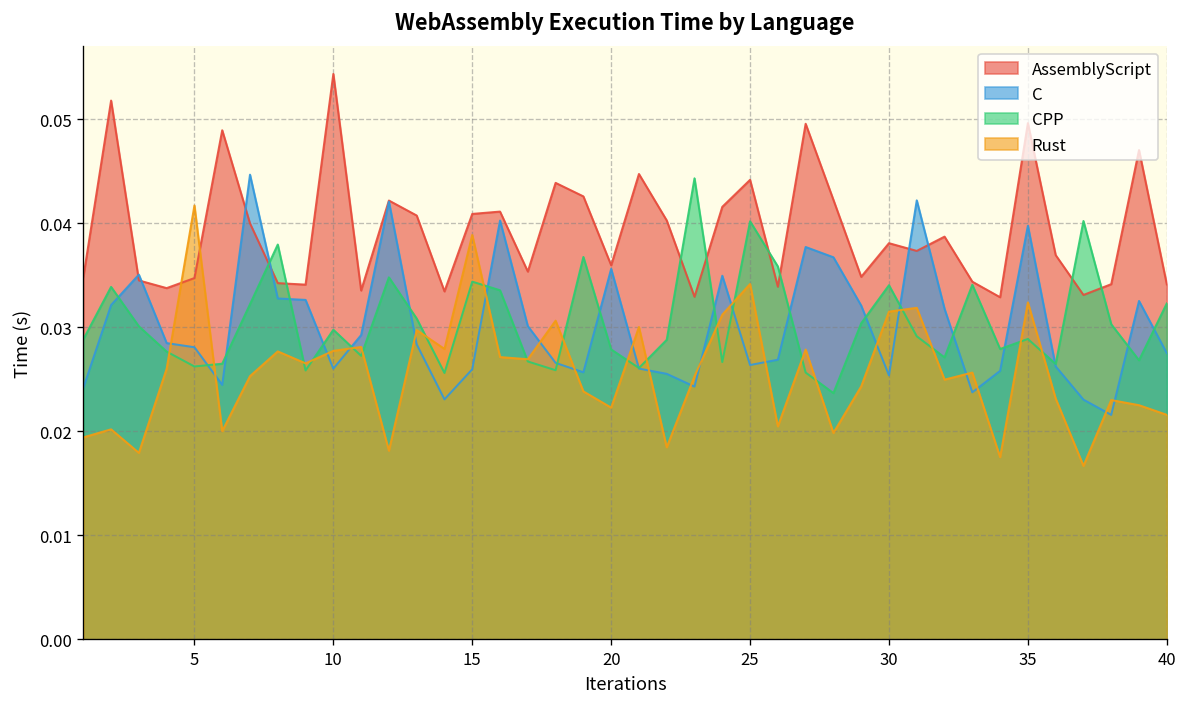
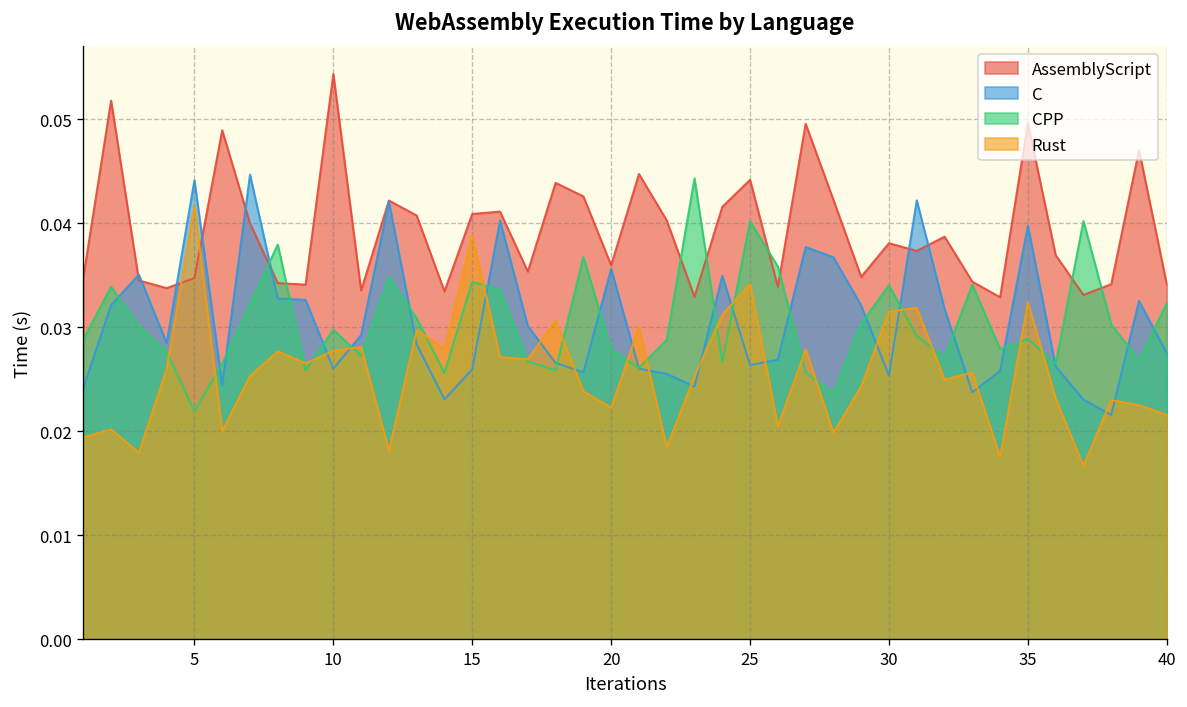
  {
    "AssemblyScript": {
      "5": 0.035,
      "10": 0.054,
      "15": 0.041,
      "20": 0.036,
      "25": 0.044,
      "30": 0.038,
      "40": 0.034
    },
    "C": {
-     "5": 0.028,
+     "5": 0.044,
      "10": 0.026,
      "15": 0.026,
      "20": 0.036,
      "25": 0.026,
      "30": 0.025,
      "35": 0.040,
      "40": 0.028
    },
    "CPP": {
-     "5": 0.026,
+     "5": 0.022,
      "10": 0.030,
      "15": 0.034,
      "20": 0.028,
      "25": 0.040,
      "30": 0.034,
      "35": 0.029,
      "40": 0.032
    },
    "Rust": {
      "5": 0.042,
      "10": 0.028,
      "15": 0.039,
      "20": 0.022,
      "25": 0.034,
      "30": 0.032,
      "35": 0.032,
      "40": 0.022
    }
  }
